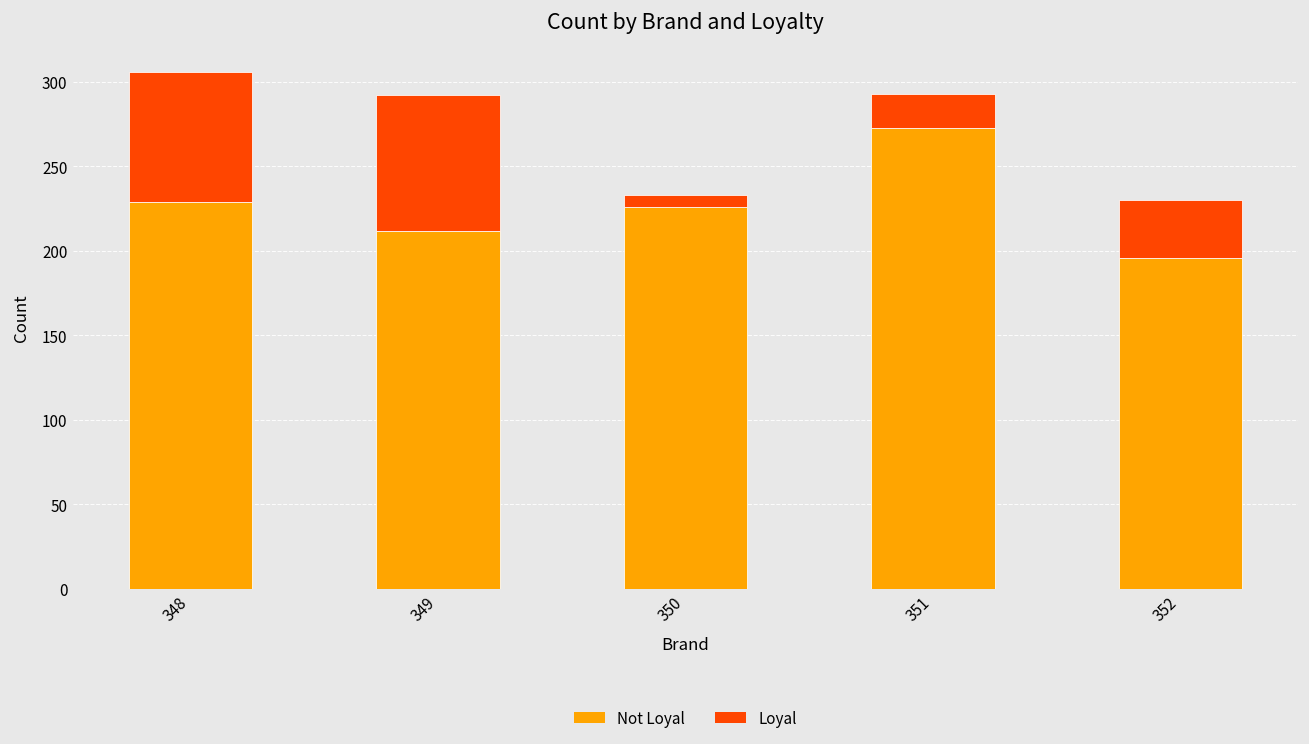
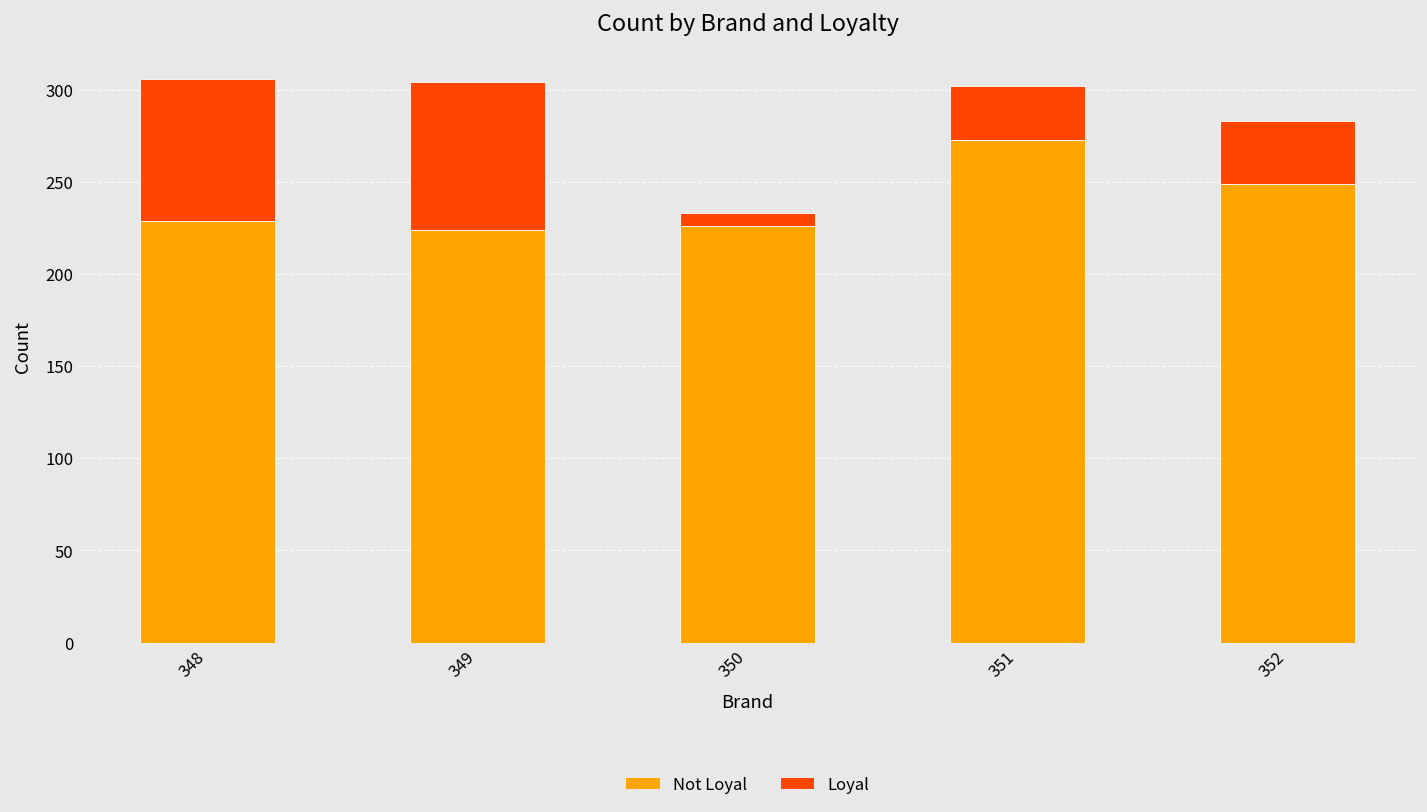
  {
    "Not Loyal": {
      "348": 229,
-     "349": 212,
+     "349": 224,
      "350": 226,
      "351": 273,
-     "352": 196
+     "352": 249
    },
    "Loyal": {
      "348": 77,
      "349": 80,
      "350": 7,
-     "351": 20,
+     "351": 29,
      "352": 34
    }
  }
